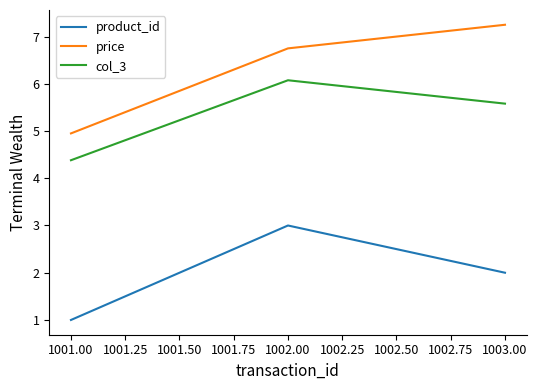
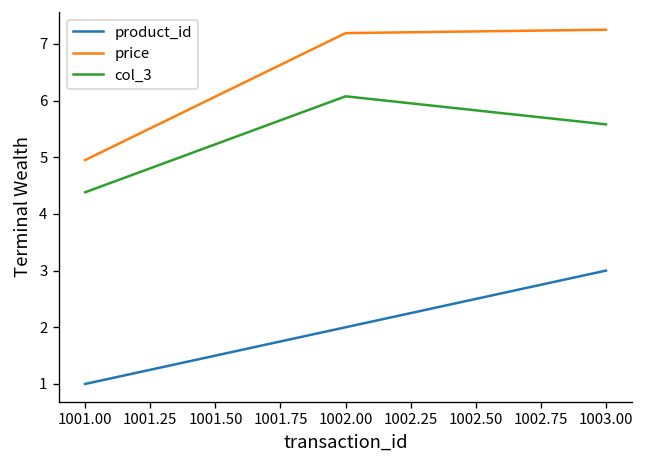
  {
    "product_id": {
      "1001.00": 1,
-     "1002.00": 3,
-     "1003.00": 2
+     "1002.00": 2,
+     "1003.00": 3
    },
    "price": {
      "1001.00": 5.0,
-     "1002.00": 6.8,
+     "1002.00": 7.2,
      "1003.00": 7.3
    },
    "col_3": {
      "1001.00": 4.4,
      "1002.00": 6.1,
      "1003.00": 5.6
    }
  }
